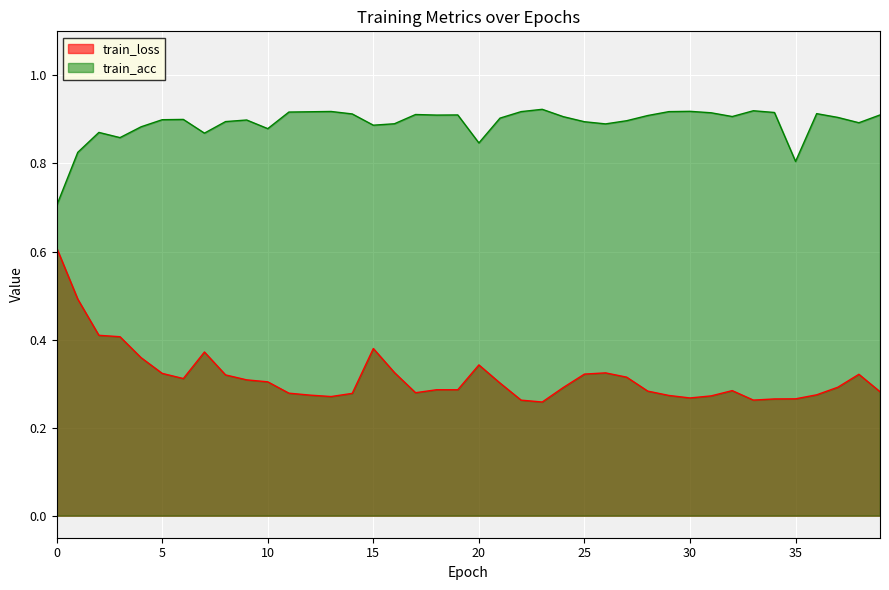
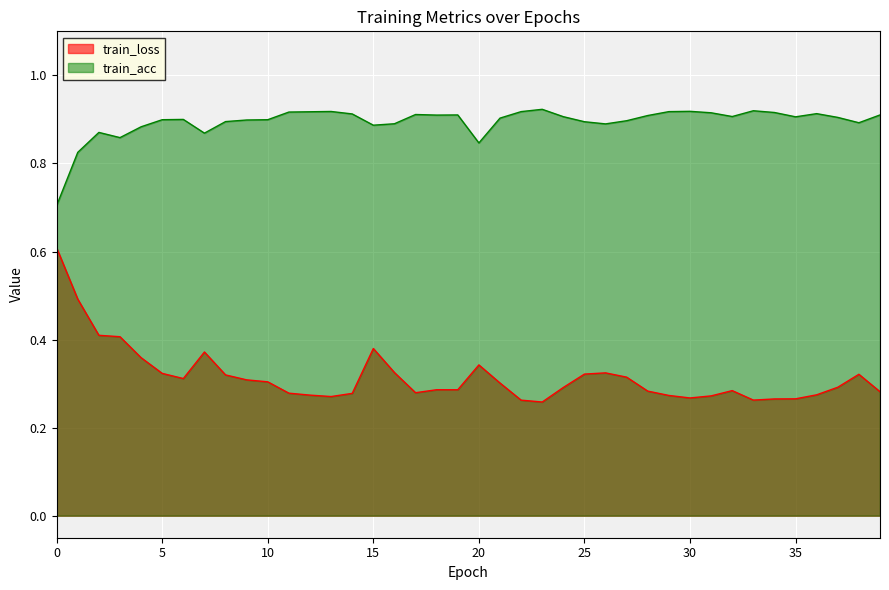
  {
    "train_loss": {
      "0": 0.61,
      "5": 0.32,
      "10": 0.30,
      "15": 0.38,
      "20": 0.34,
      "25": 0.32,
      "30": 0.27,
      "35": 0.27
    },
    "train_acc": {
      "0": 0.70,
      "5": 0.90,
-     "10": 0.88,
+     "10": 0.90,
      "15": 0.89,
      "20": 0.85,
      "25": 0.89,
      "30": 0.92,
-     "35": 0.80
+     "35": 0.91
    }
  }
